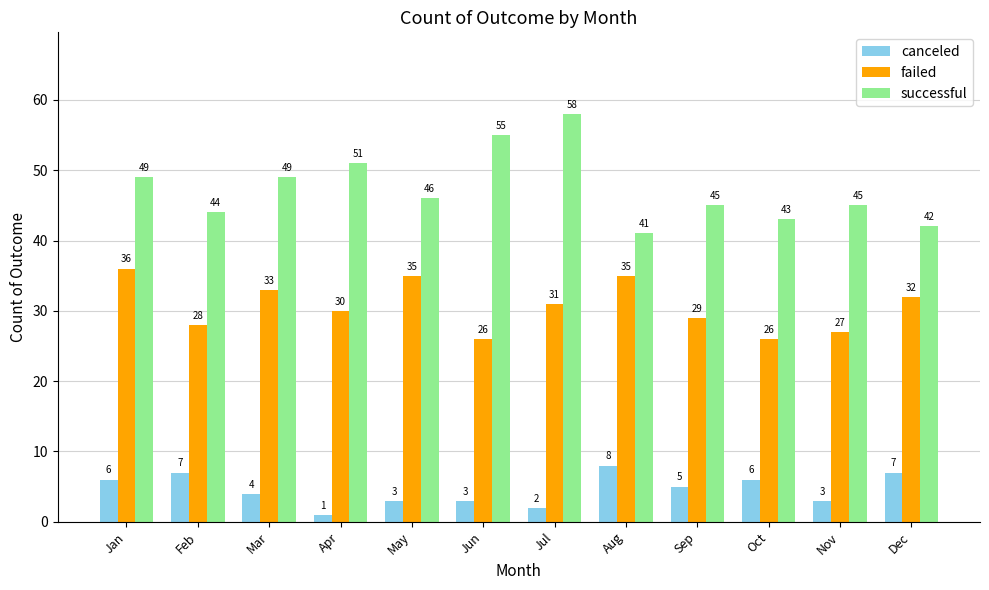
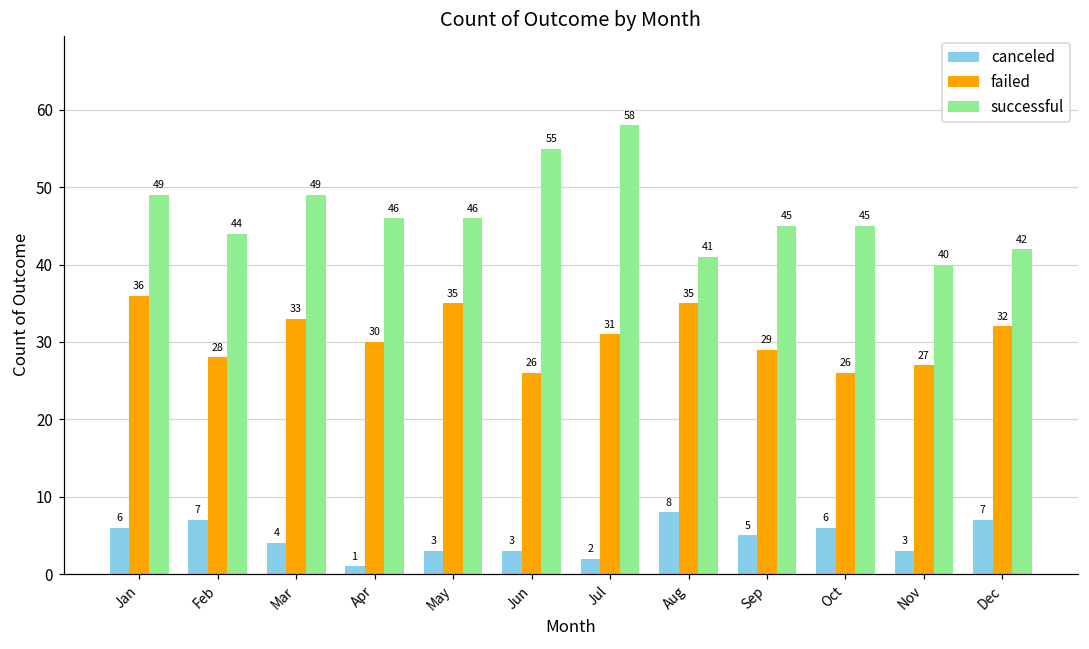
  {
    "canceled": {
      "Jan": 6,
      "Feb": 7,
      "Mar": 4,
      "Apr": 1,
      "May": 3,
      "Jun": 3,
      "Jul": 2,
      "Aug": 8,
      "Sep": 5,
      "Oct": 6,
      "Nov": 3,
      "Dec": 7
    },
    "failed": {
      "Jan": 36,
      "Feb": 28,
      "Mar": 33,
      "Apr": 30,
      "May": 35,
      "Jun": 26,
      "Jul": 31,
      "Aug": 35,
      "Sep": 29,
      "Oct": 26,
      "Nov": 27,
      "Dec": 32
    },
    "successful": {
      "Jan": 49,
      "Feb": 44,
      "Mar": 49,
-     "Apr": 51,
+     "Apr": 46,
      "May": 46,
      "Jun": 55,
      "Jul": 58,
      "Aug": 41,
      "Sep": 45,
-     "Oct": 43,
-     "Nov": 45,
+     "Oct": 45,
+     "Nov": 40,
      "Dec": 42
    }
  }
